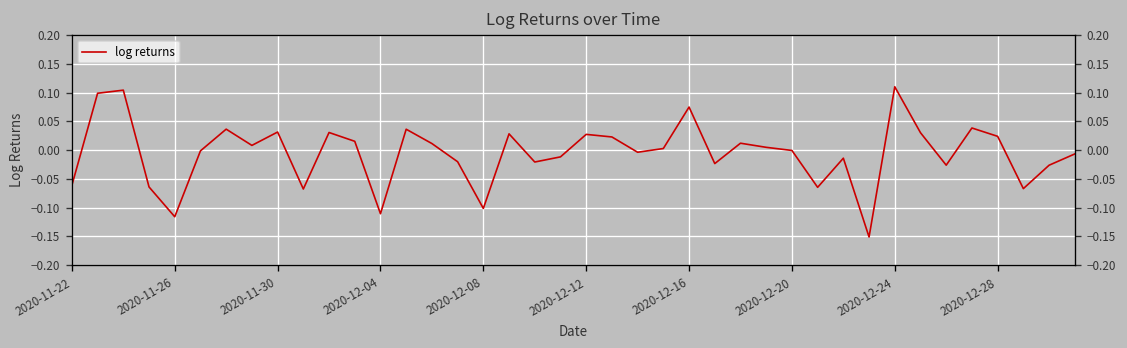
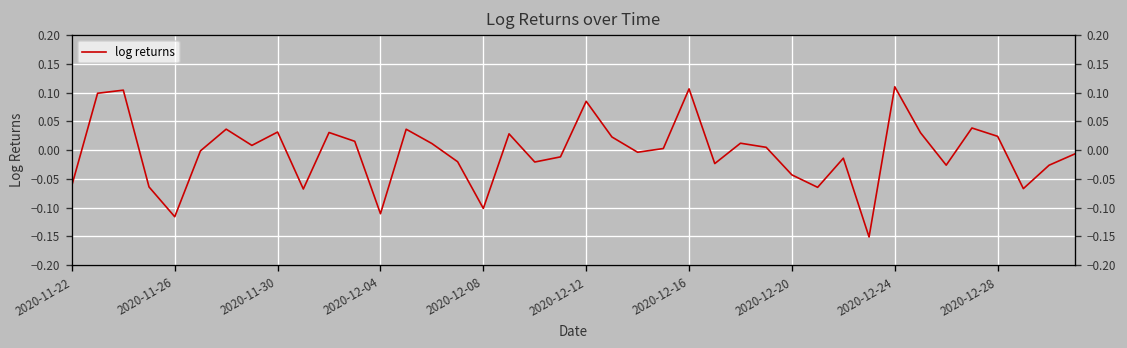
  {
    "2020-11-22": -0.06,
    "2020-11-26": -0.12,
    "2020-11-30": 0.03,
    "2020-12-04": -0.11,
    "2020-12-08": -0.10,
-   "2020-12-12": 0.03,
-   "2020-12-16": 0.07,
-   "2020-12-20": 0.00,
+   "2020-12-12": 0.08,
+   "2020-12-16": 0.11,
+   "2020-12-20": -0.04,
    "2020-12-24": 0.11,
    "2020-12-28": 0.02
  }
